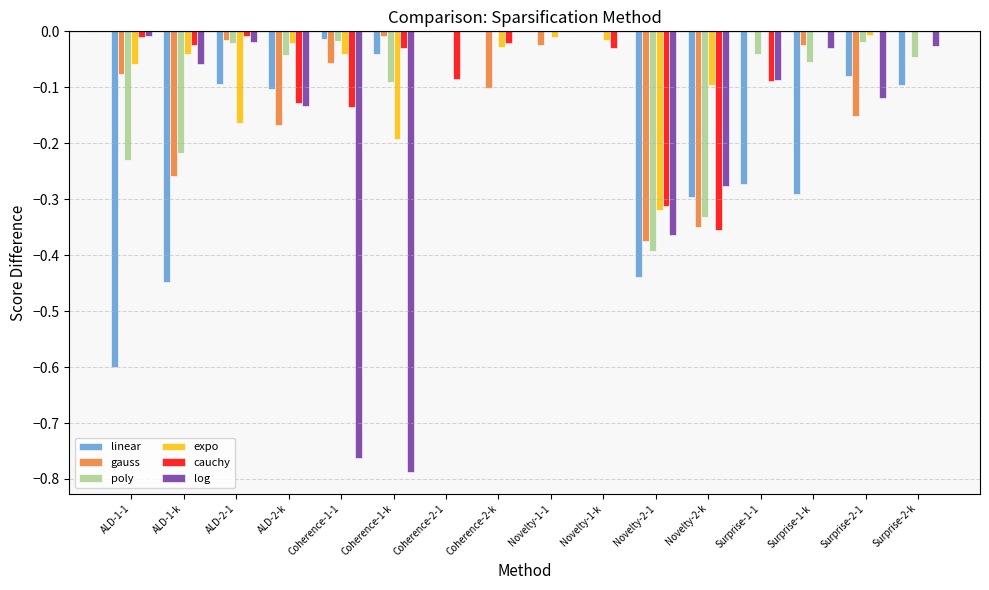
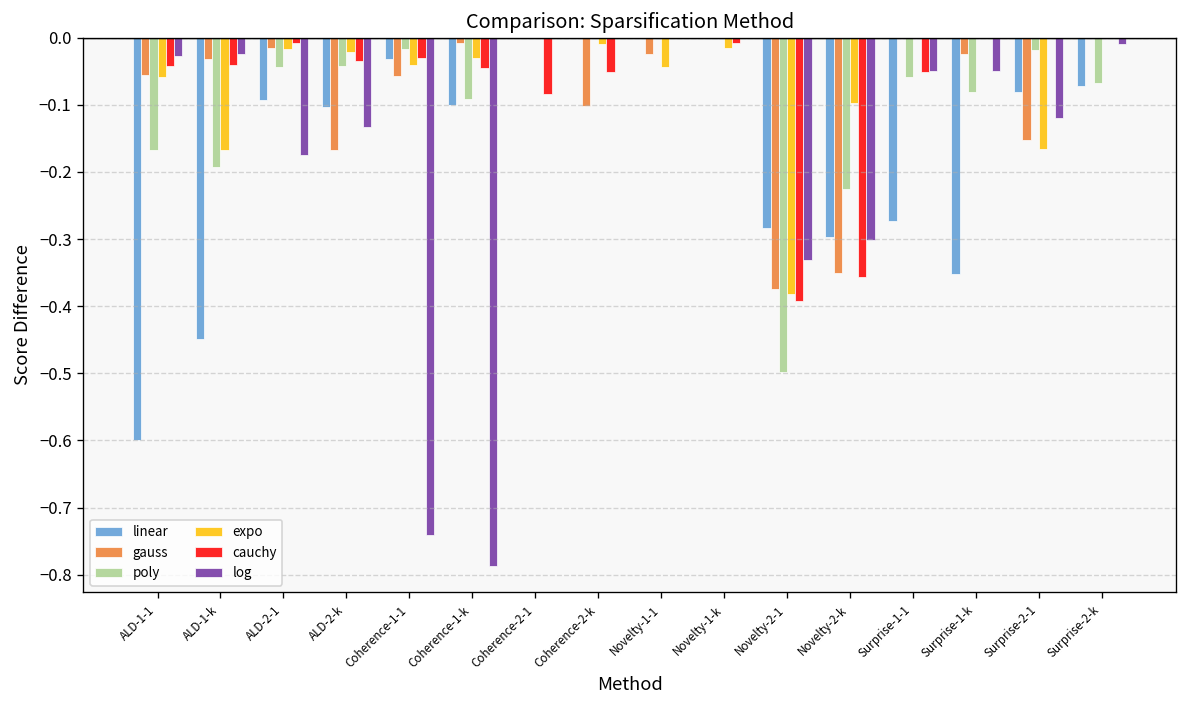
  {
    "linear": {
      "ALD-1-1": -0.60,
      "ALD-1-k": -0.45,
      "ALD-2-1": -0.09,
      "ALD-2-k": -0.10,
-     "Coherence-1-1": -0.01,
-     "Coherence-1-k": -0.04,
+     "Coherence-1-1": -0.03,
+     "Coherence-1-k": -0.10,
      "Coherence-2-1": 0.00,
      "Coherence-2-k": 0.00,
      "Novelty-1-1": 0.00,
      "Novelty-1-k": 0.00,
-     "Novelty-2-1": -0.44,
+     "Novelty-2-1": -0.28,
      "Novelty-2-k": -0.30,
      "Surprise-1-1": -0.27,
-     "Surprise-1-k": -0.29,
+     "Surprise-1-k": -0.35,
      "Surprise-2-1": -0.08,
-     "Surprise-2-k": -0.10
+     "Surprise-2-k": -0.07
    },
    "gauss": {
-     "ALD-1-1": -0.08,
-     "ALD-1-k": -0.26,
+     "ALD-1-1": -0.06,
+     "ALD-1-k": -0.03,
      "ALD-2-1": -0.02,
      "ALD-2-k": -0.17,
      "Coherence-1-1": -0.06,
      "Coherence-1-k": -0.01,
      "Coherence-2-1": 0.00,
      "Coherence-2-k": -0.10,
      "Novelty-1-1": -0.02,
      "Novelty-1-k": 0.00,
      "Novelty-2-1": -0.37,
      "Novelty-2-k": -0.35,
      "Surprise-1-1": 0.00,
      "Surprise-1-k": -0.03,
      "Surprise-2-1": -0.15,
      "Surprise-2-k": 0.00
    },
    "poly": {
-     "ALD-1-1": -0.23,
-     "ALD-1-k": -0.22,
-     "ALD-2-1": -0.02,
+     "ALD-1-1": -0.17,
+     "ALD-1-k": -0.19,
+     "ALD-2-1": -0.04,
      "ALD-2-k": -0.04,
      "Coherence-1-1": -0.02,
      "Coherence-1-k": -0.09,
      "Coherence-2-1": 0.00,
      "Coherence-2-k": 0.00,
      "Novelty-1-1": 0.00,
      "Novelty-1-k": 0.00,
-     "Novelty-2-1": -0.39,
-     "Novelty-2-k": -0.33,
-     "Surprise-1-1": -0.04,
-     "Surprise-1-k": -0.05,
+     "Novelty-2-1": -0.50,
+     "Novelty-2-k": -0.23,
+     "Surprise-1-1": -0.06,
+     "Surprise-1-k": -0.08,
      "Surprise-2-1": -0.02,
-     "Surprise-2-k": -0.05
+     "Surprise-2-k": -0.07
    },
    "expo": {
      "ALD-1-1": -0.06,
-     "ALD-1-k": -0.04,
-     "ALD-2-1": -0.16,
+     "ALD-1-k": -0.17,
+     "ALD-2-1": -0.02,
      "ALD-2-k": -0.02,
      "Coherence-1-1": -0.04,
-     "Coherence-1-k": -0.19,
+     "Coherence-1-k": -0.03,
      "Coherence-2-1": 0.00,
-     "Coherence-2-k": -0.03,
-     "Novelty-1-1": -0.01,
+     "Coherence-2-k": -0.01,
+     "Novelty-1-1": -0.04,
      "Novelty-1-k": -0.01,
-     "Novelty-2-1": -0.32,
+     "Novelty-2-1": -0.38,
      "Novelty-2-k": -0.10,
      "Surprise-1-1": 0.00,
      "Surprise-1-k": 0.00,
-     "Surprise-2-1": -0.01,
+     "Surprise-2-1": -0.17,
      "Surprise-2-k": 0.00
    },
    "cauchy": {
-     "ALD-1-1": -0.01,
-     "ALD-1-k": -0.02,
+     "ALD-1-1": -0.04,
+     "ALD-1-k": -0.04,
      "ALD-2-1": -0.01,
-     "ALD-2-k": -0.13,
-     "Coherence-1-1": -0.14,
-     "Coherence-1-k": -0.03,
+     "ALD-2-k": -0.04,
+     "Coherence-1-1": -0.03,
+     "Coherence-1-k": -0.04,
      "Coherence-2-1": -0.08,
-     "Coherence-2-k": -0.02,
+     "Coherence-2-k": -0.05,
      "Novelty-1-1": 0.00,
-     "Novelty-1-k": -0.03,
-     "Novelty-2-1": -0.31,
+     "Novelty-1-k": -0.01,
+     "Novelty-2-1": -0.39,
      "Novelty-2-k": -0.36,
-     "Surprise-1-1": -0.09,
+     "Surprise-1-1": -0.05,
      "Surprise-1-k": 0.00,
      "Surprise-2-1": 0.00,
      "Surprise-2-k": 0.00
    },
    "log": {
-     "ALD-1-1": -0.01,
-     "ALD-1-k": -0.06,
-     "ALD-2-1": -0.02,
+     "ALD-1-1": -0.03,
+     "ALD-1-k": -0.02,
+     "ALD-2-1": -0.18,
      "ALD-2-k": -0.13,
-     "Coherence-1-1": -0.76,
+     "Coherence-1-1": -0.74,
      "Coherence-1-k": -0.79,
      "Coherence-2-1": 0.00,
      "Coherence-2-k": 0.00,
      "Novelty-1-1": 0.00,
      "Novelty-1-k": 0.00,
-     "Novelty-2-1": -0.36,
-     "Novelty-2-k": -0.28,
-     "Surprise-1-1": -0.09,
-     "Surprise-1-k": -0.03,
+     "Novelty-2-1": -0.33,
+     "Novelty-2-k": -0.30,
+     "Surprise-1-1": -0.05,
+     "Surprise-1-k": -0.05,
      "Surprise-2-1": -0.12,
-     "Surprise-2-k": -0.03
+     "Surprise-2-k": -0.01
    }
  }
